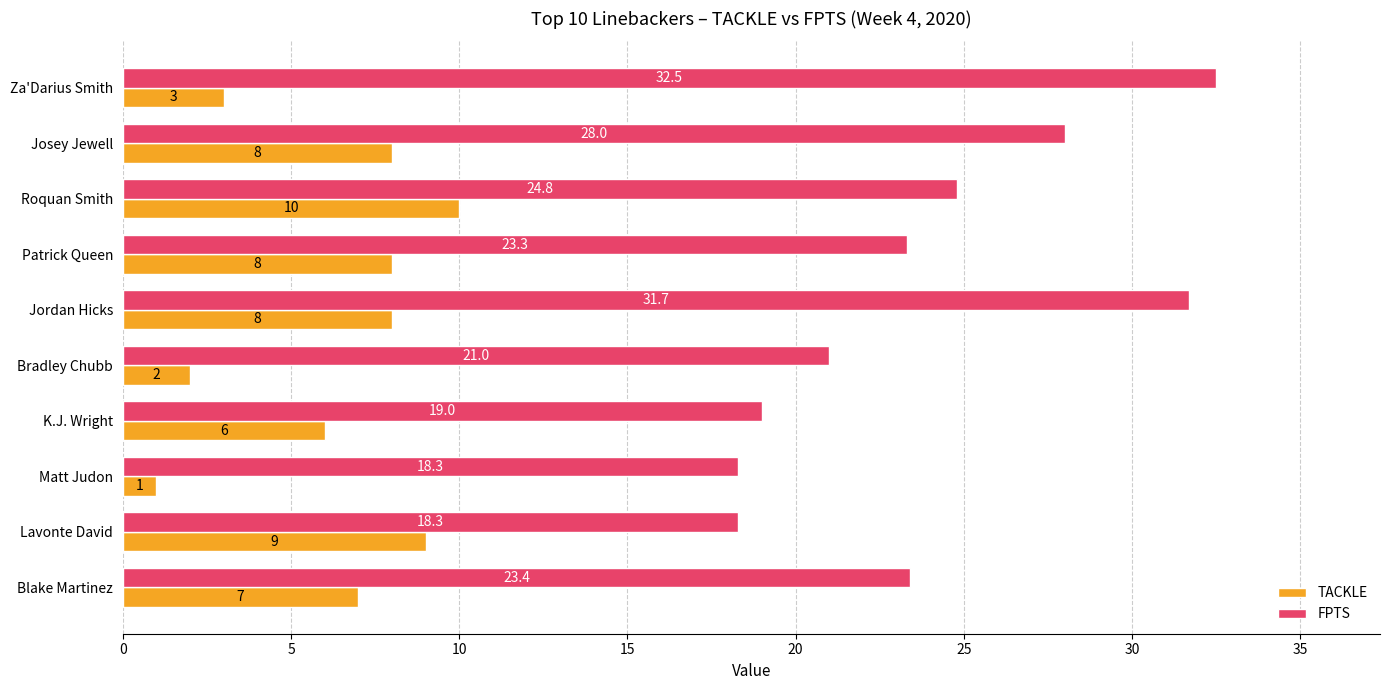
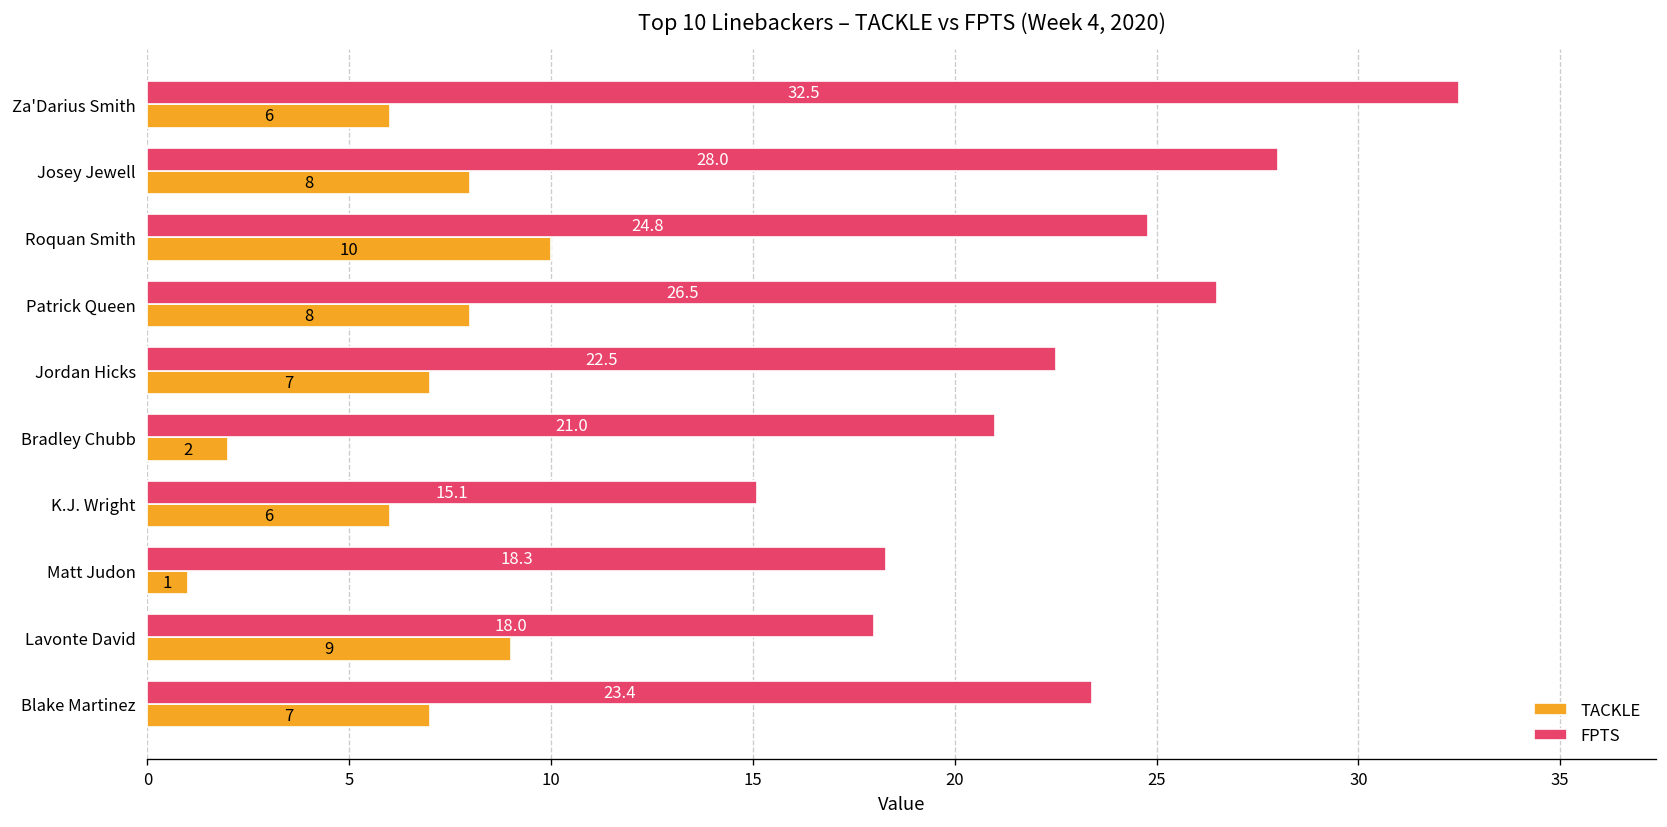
  {
    "TACKLE": {
-     "Za'Darius Smith": 3,
+     "Za'Darius Smith": 6,
      "Josey Jewell": 8,
      "Roquan Smith": 10,
      "Patrick Queen": 8,
-     "Jordan Hicks": 8,
+     "Jordan Hicks": 7,
      "Bradley Chubb": 2,
      "K.J. Wright": 6,
      "Matt Judon": 1,
      "Lavonte David": 9,
      "Blake Martinez": 7
    },
    "FPTS": {
      "Za'Darius Smith": 32.5,
      "Josey Jewell": 28.0,
      "Roquan Smith": 24.8,
-     "Patrick Queen": 23.3,
-     "Jordan Hicks": 31.7,
+     "Patrick Queen": 26.5,
+     "Jordan Hicks": 22.5,
      "Bradley Chubb": 21.0,
-     "K.J. Wright": 19.0,
+     "K.J. Wright": 15.1,
      "Matt Judon": 18.3,
-     "Lavonte David": 18.3,
+     "Lavonte David": 18.0,
      "Blake Martinez": 23.4
    }
  }
